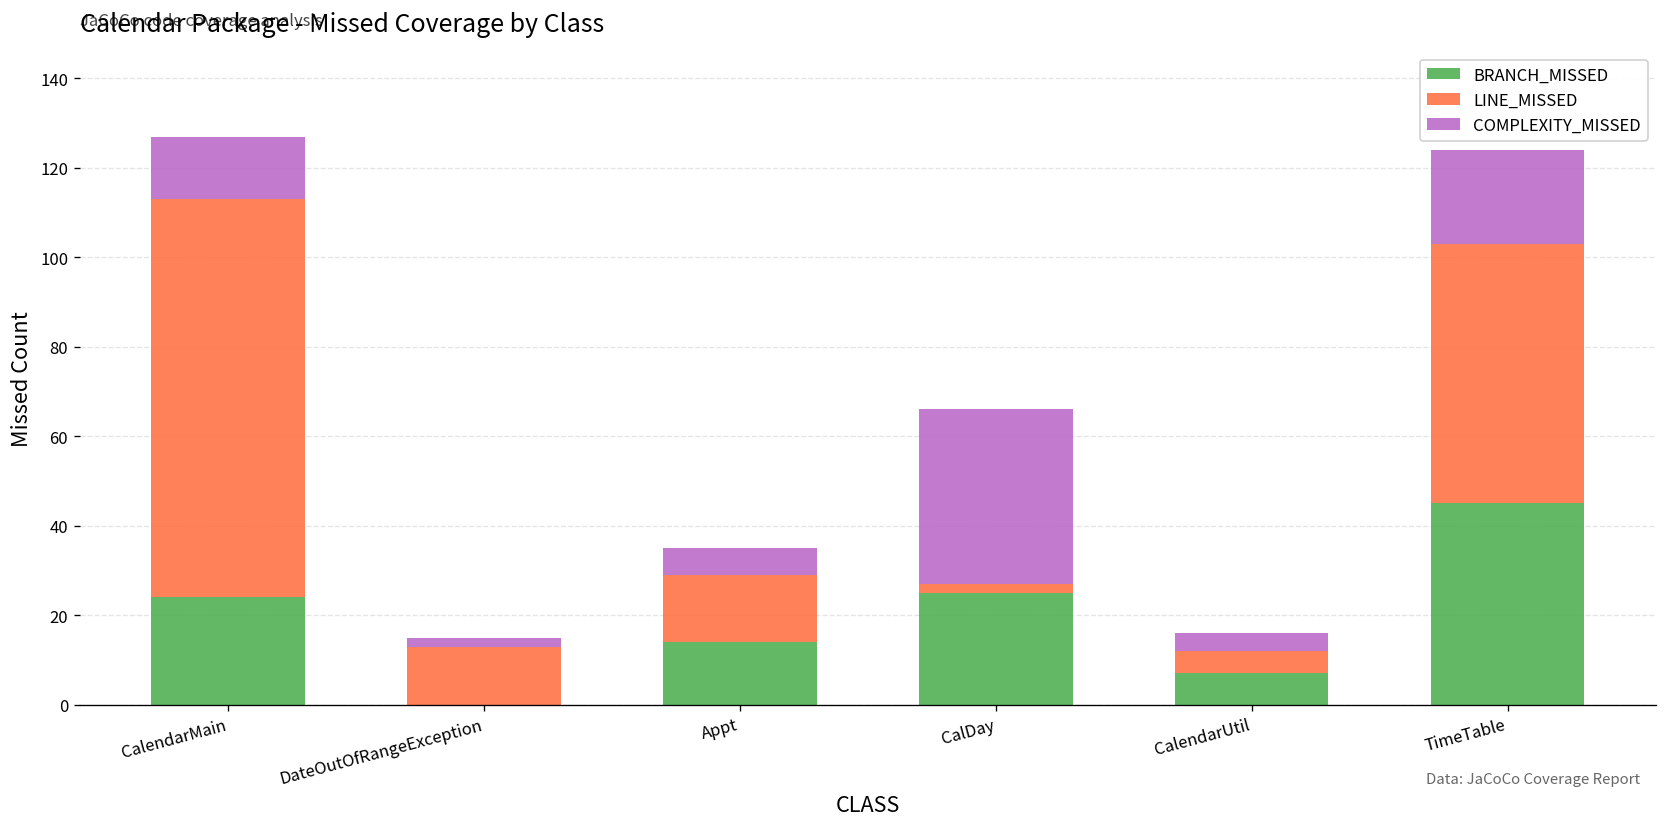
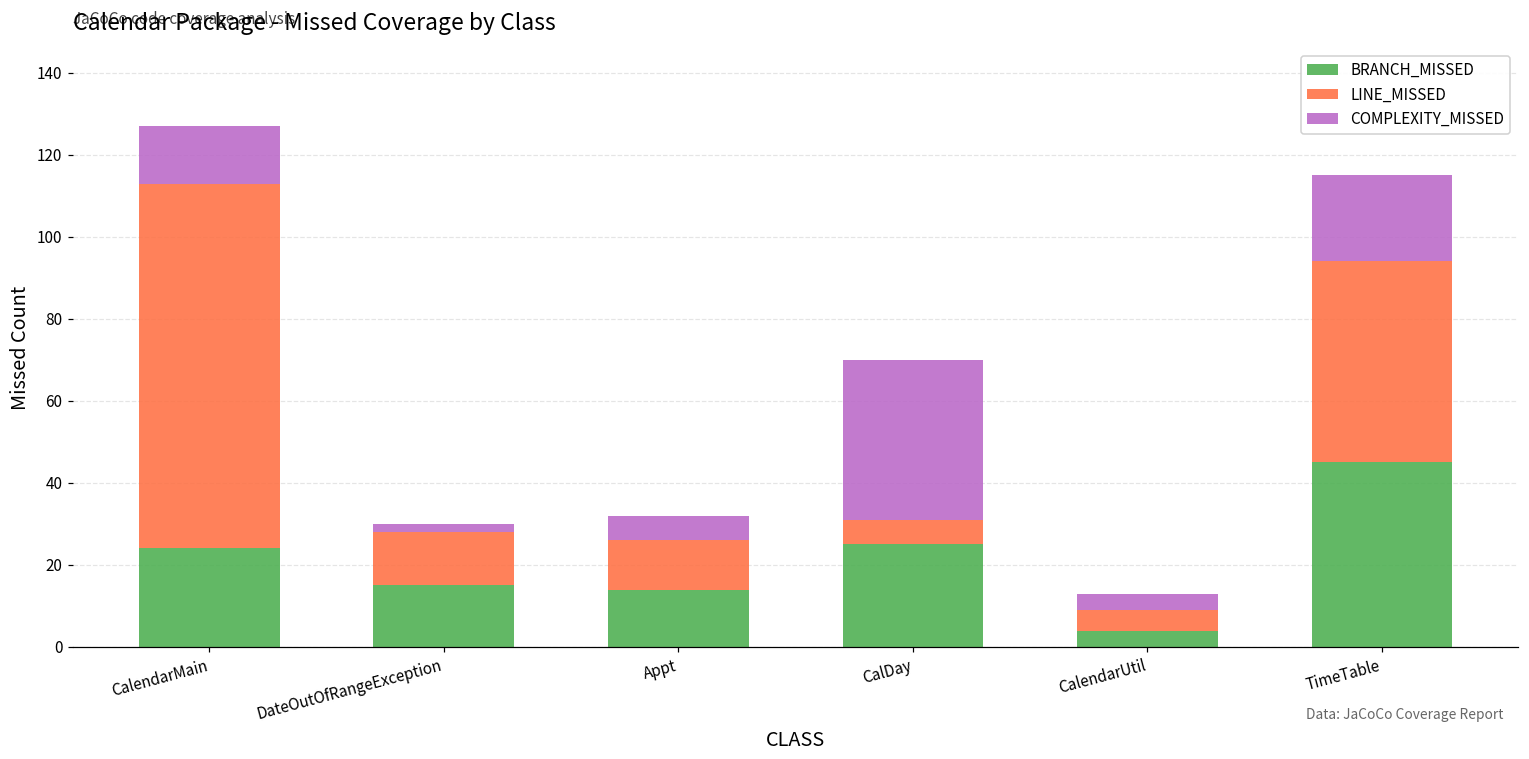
  {
    "BRANCH_MISSED": {
      "CalendarMain": 24,
-     "DateOutOfRangeException": 0,
+     "DateOutOfRangeException": 15,
      "Appt": 14,
      "CalDay": 25,
-     "CalendarUtil": 7,
+     "CalendarUtil": 4,
      "TimeTable": 45
    },
    "LINE_MISSED": {
      "CalendarMain": 89,
      "DateOutOfRangeException": 13,
-     "Appt": 15,
-     "CalDay": 2,
+     "Appt": 12,
+     "CalDay": 6,
      "CalendarUtil": 5,
-     "TimeTable": 58
+     "TimeTable": 49
    },
    "COMPLEXITY_MISSED": {
      "CalendarMain": 14,
      "DateOutOfRangeException": 2,
      "Appt": 6,
      "CalDay": 39,
      "CalendarUtil": 4,
      "TimeTable": 21
    }
  }
